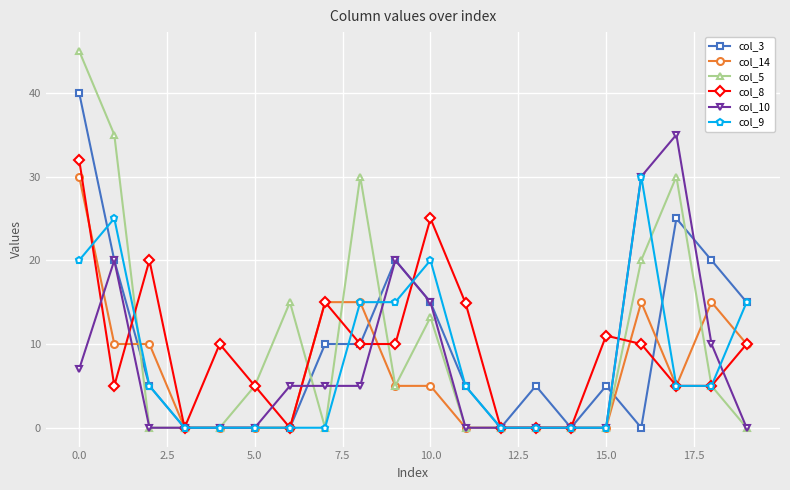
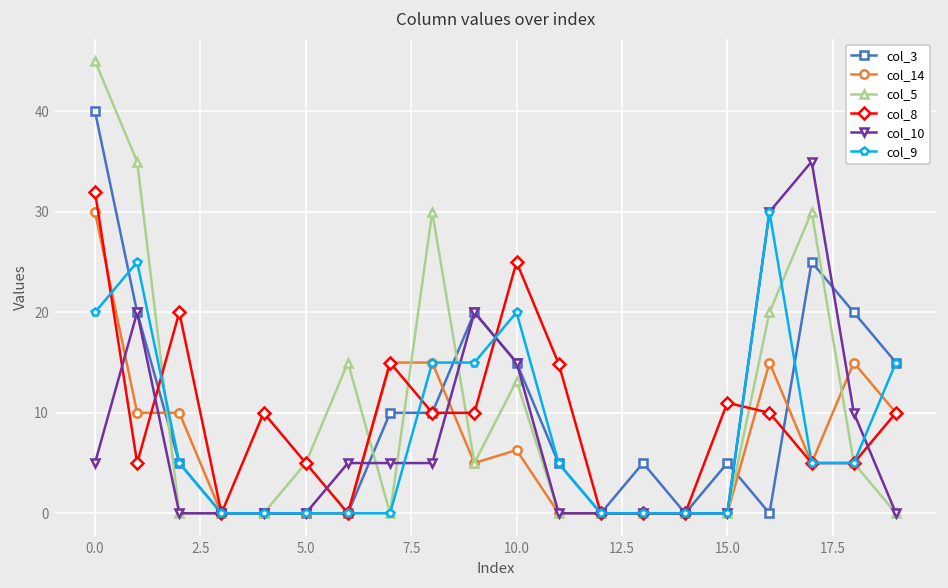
  {
    "col_3": {
      "0.0": 40,
      "15.0": 5
    },
    "col_14": {
      "0.0": 30,
-     "10.0": 5
+     "10.0": 6
    },
    "col_5": {
      "0.0": 45,
      "10.0": 13
    },
    "col_8": {
      "0.0": 32,
      "10.0": 25,
      "15.0": 11
    },
    "col_10": {
-     "0.0": 7
+     "0.0": 5
    },
    "col_9": {
      "0.0": 20,
      "10.0": 20
    }
  }
